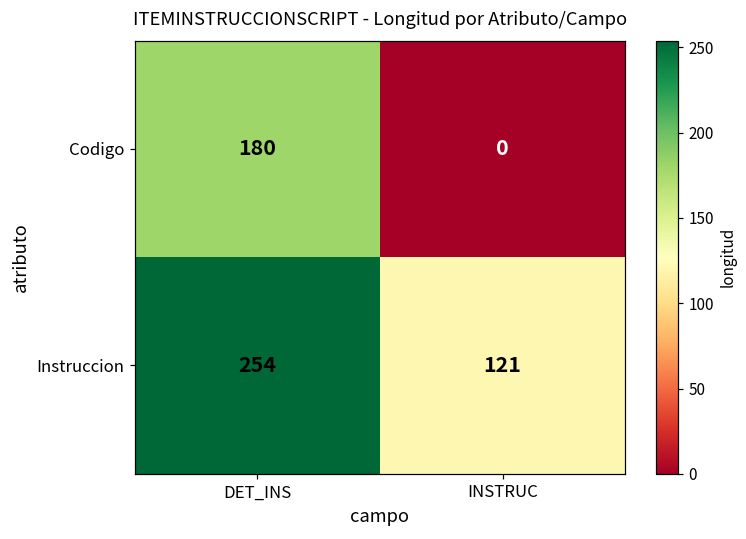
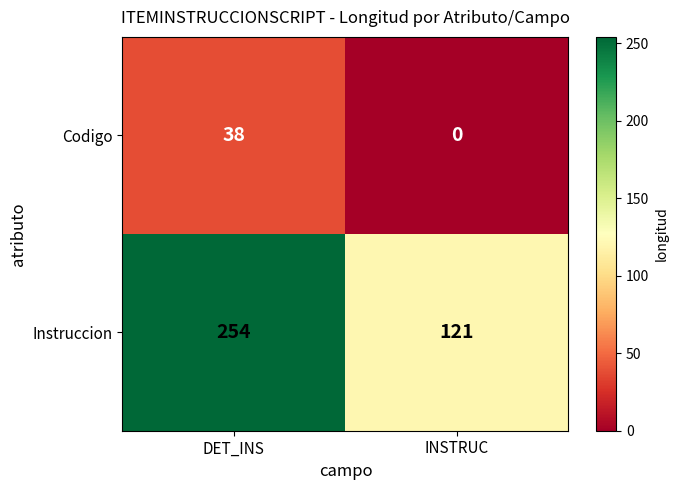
  {
    "Codigo": {
-     "DET_INS": 180,
+     "DET_INS": 38,
      "INSTRUC": 0
    },
    "Instruccion": {
      "DET_INS": 254,
      "INSTRUC": 121
    }
  }
